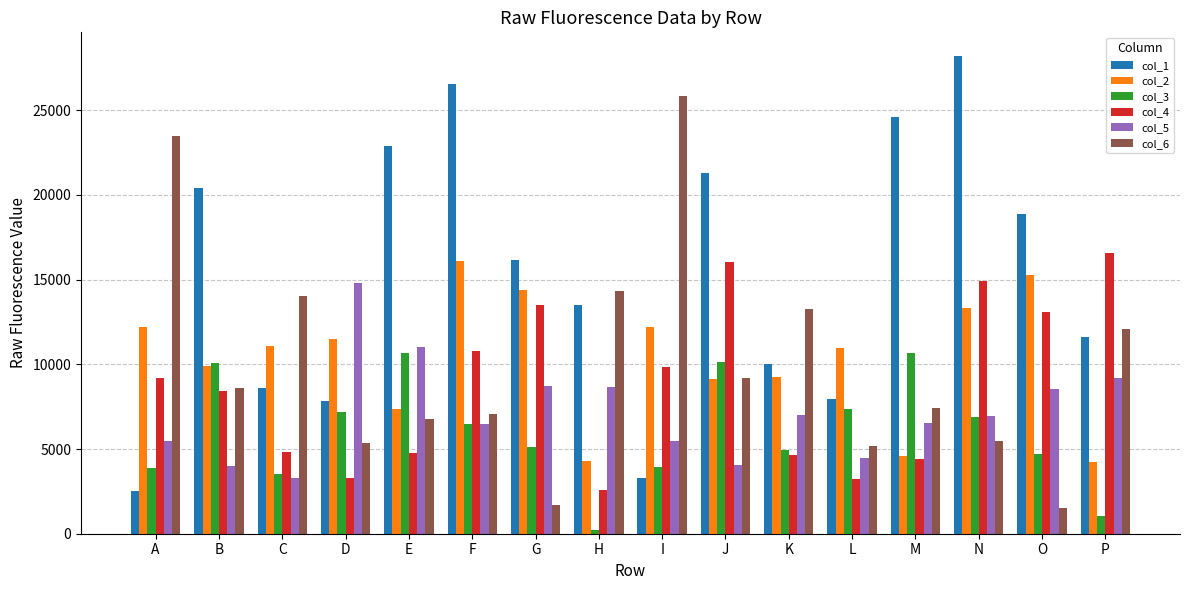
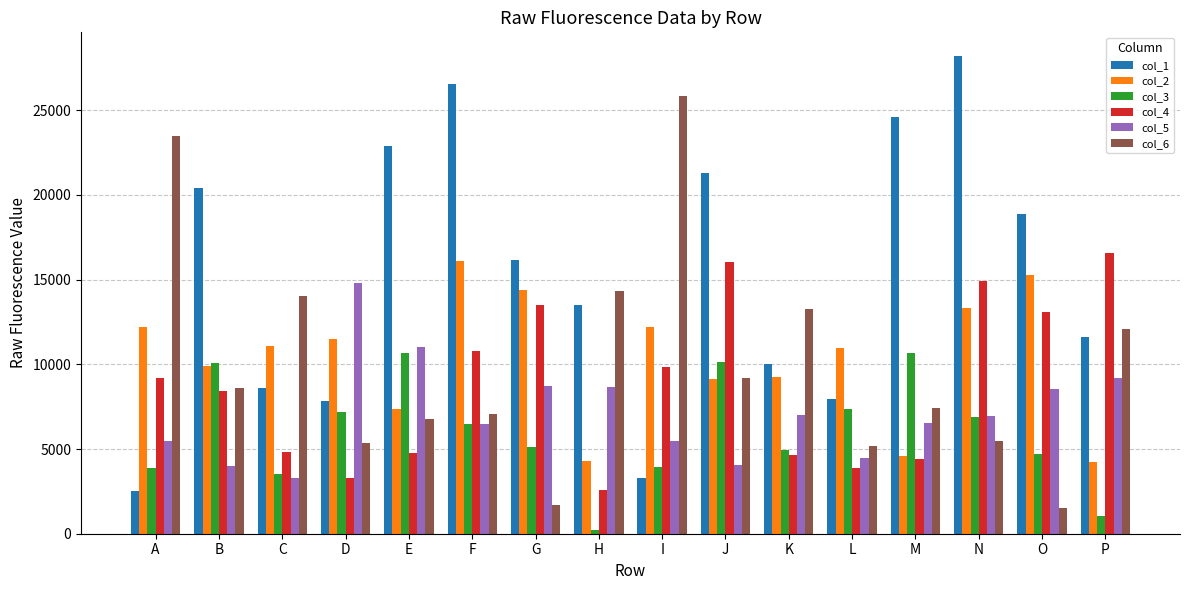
  {
    "col_1": {
      "A": 2500,
      "B": 20400,
      "C": 8600,
      "D": 7800,
      "E": 22900,
      "F": 26600,
      "G": 16200,
      "H": 13500,
      "I": 3300,
      "J": 21300,
      "K": 10000,
      "L": 7900,
      "M": 24600,
      "N": 28200,
      "O": 18900,
      "P": 11600
    },
    "col_2": {
      "A": 12200,
      "B": 9900,
      "C": 11100,
      "D": 11500,
      "E": 7400,
      "F": 16100,
      "G": 14400,
      "H": 4300,
      "I": 12200,
      "J": 9100,
      "K": 9200,
      "L": 11000,
      "M": 4600,
      "N": 13300,
      "O": 15300,
      "P": 4300
    },
    "col_3": {
      "A": 3900,
      "B": 10100,
      "C": 3500,
      "D": 7200,
      "E": 10700,
      "F": 6500,
      "G": 5100,
      "H": 200,
      "I": 3900,
      "J": 10200,
      "K": 4900,
      "L": 7400,
      "M": 10700,
      "N": 6900,
      "O": 4700,
      "P": 1100
    },
    "col_4": {
      "A": 9200,
      "B": 8500,
      "C": 4800,
      "D": 3300,
      "E": 4800,
      "F": 10800,
      "G": 13500,
      "H": 2600,
      "I": 9900,
      "J": 16000,
      "K": 4600,
-     "L": 3200,
+     "L": 3900,
      "M": 4400,
      "N": 14900,
      "O": 13100,
      "P": 16600
    },
    "col_5": {
      "A": 5500,
      "B": 4000,
      "C": 3300,
      "D": 14800,
      "E": 11000,
      "F": 6500,
      "G": 8700,
      "H": 8700,
      "I": 5500,
      "J": 4100,
      "K": 7000,
      "L": 4500,
      "M": 6500,
      "N": 7000,
      "O": 8500,
      "P": 9200
    },
    "col_6": {
      "A": 23500,
      "B": 8600,
      "C": 14000,
      "D": 5400,
      "E": 6800,
      "F": 7100,
      "G": 1700,
      "H": 14300,
      "I": 25900,
      "J": 9200,
      "K": 13200,
      "L": 5200,
      "M": 7400,
      "N": 5500,
      "O": 1500,
      "P": 12100
    }
  }
